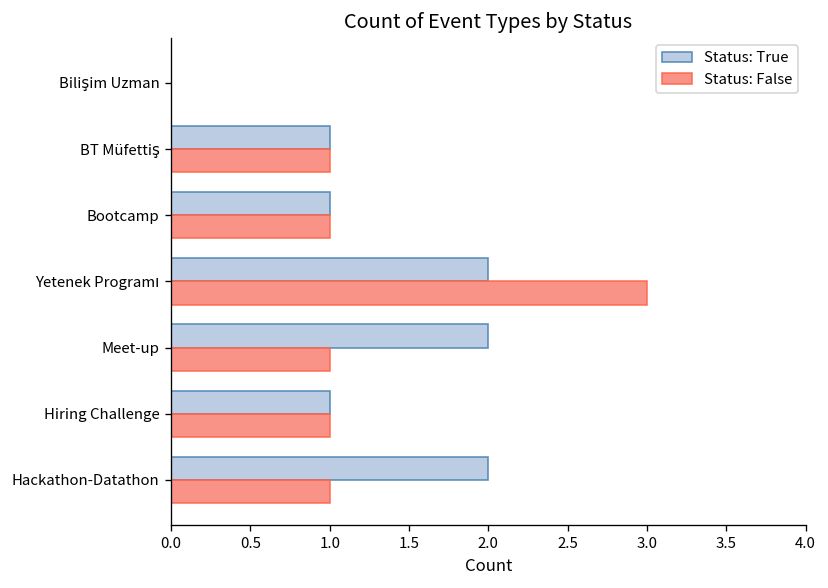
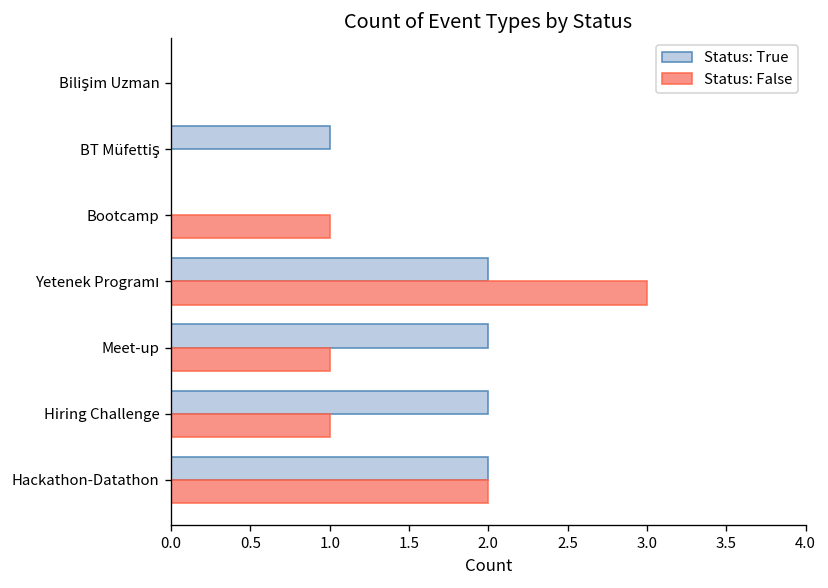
  {
    "Status: True": {
      "Bilişim Uzman": 0,
      "BT Müfettiş": 1,
-     "Bootcamp": 1,
+     "Bootcamp": 0,
      "Yetenek Programı": 2,
      "Meet-up": 2,
-     "Hiring Challenge": 1,
+     "Hiring Challenge": 2,
      "Hackathon-Datathon": 2
    },
    "Status: False": {
      "Bilişim Uzman": 0,
-     "BT Müfettiş": 1,
+     "BT Müfettiş": 0,
      "Bootcamp": 1,
      "Yetenek Programı": 3,
      "Meet-up": 1,
      "Hiring Challenge": 1,
-     "Hackathon-Datathon": 1
+     "Hackathon-Datathon": 2
    }
  }
